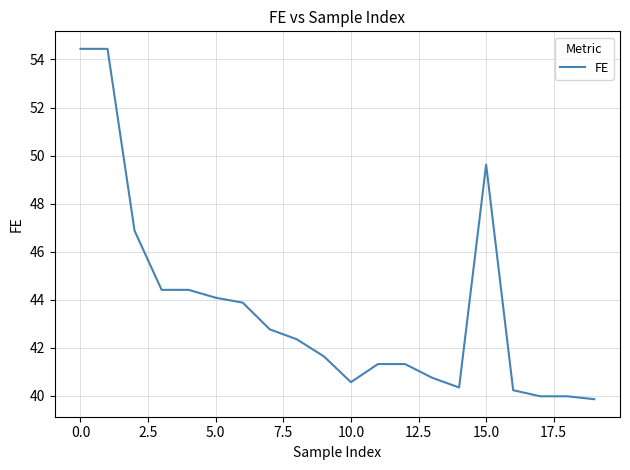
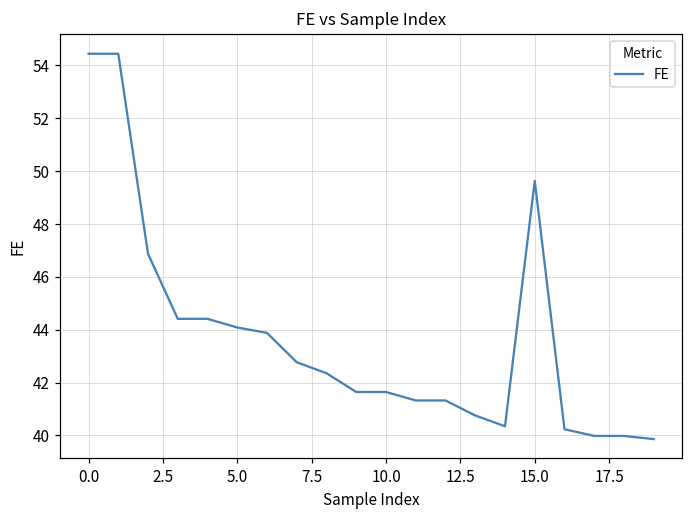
  {
    "0.0": 54.4,
    "5.0": 44.1,
-   "10.0": 40.6,
+   "10.0": 41.6,
    "15.0": 49.6
  }
